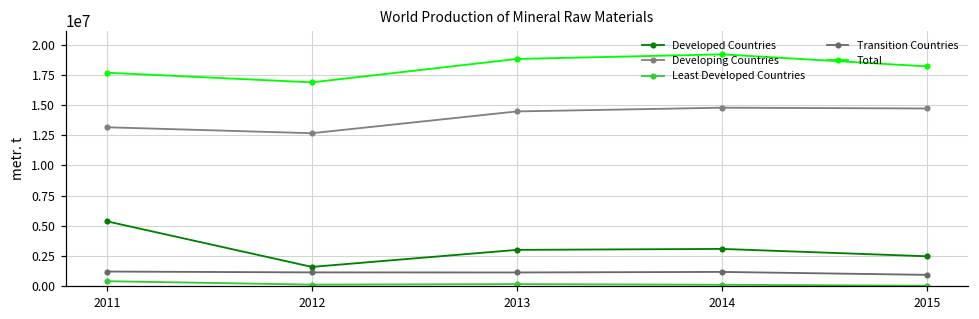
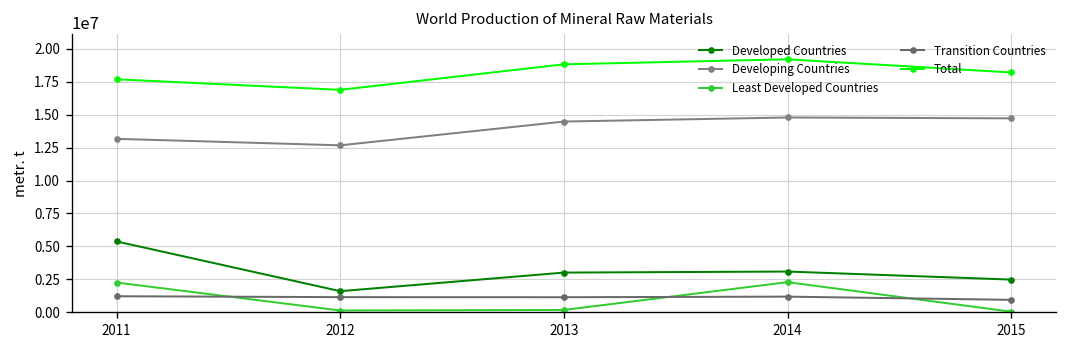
  {
    "Developed Countries": {
      "2011": 5400000,
      "2012": 1600000,
      "2013": 3000000,
      "2014": 3100000,
      "2015": 2500000
    },
    "Least Developed Countries": {
-     "2011": 400000,
+     "2011": 2300000,
      "2012": 100000,
      "2013": 200000,
-     "2014": 100000,
+     "2014": 2300000,
      "2015": 0
    },
    "Total": {
      "2011": 17700000,
      "2012": 16900000,
      "2013": 18800000,
      "2014": 19200000,
      "2015": 18200000
    }
  }
